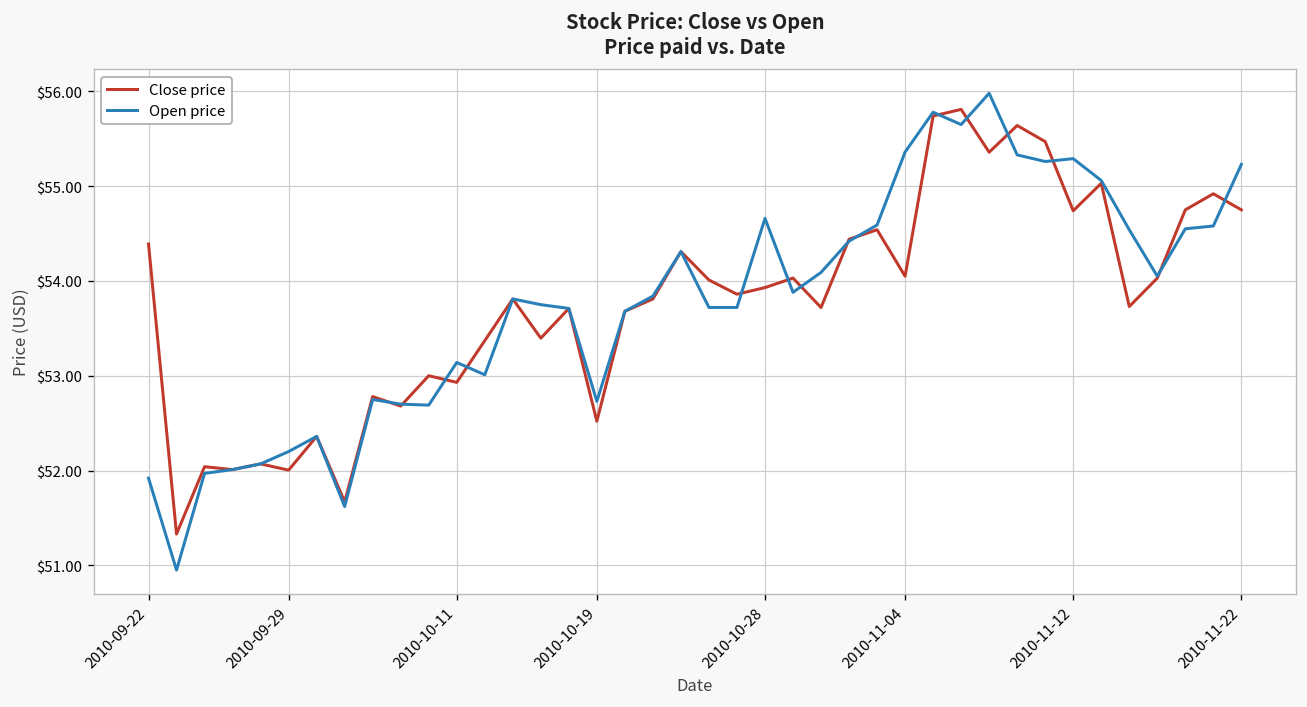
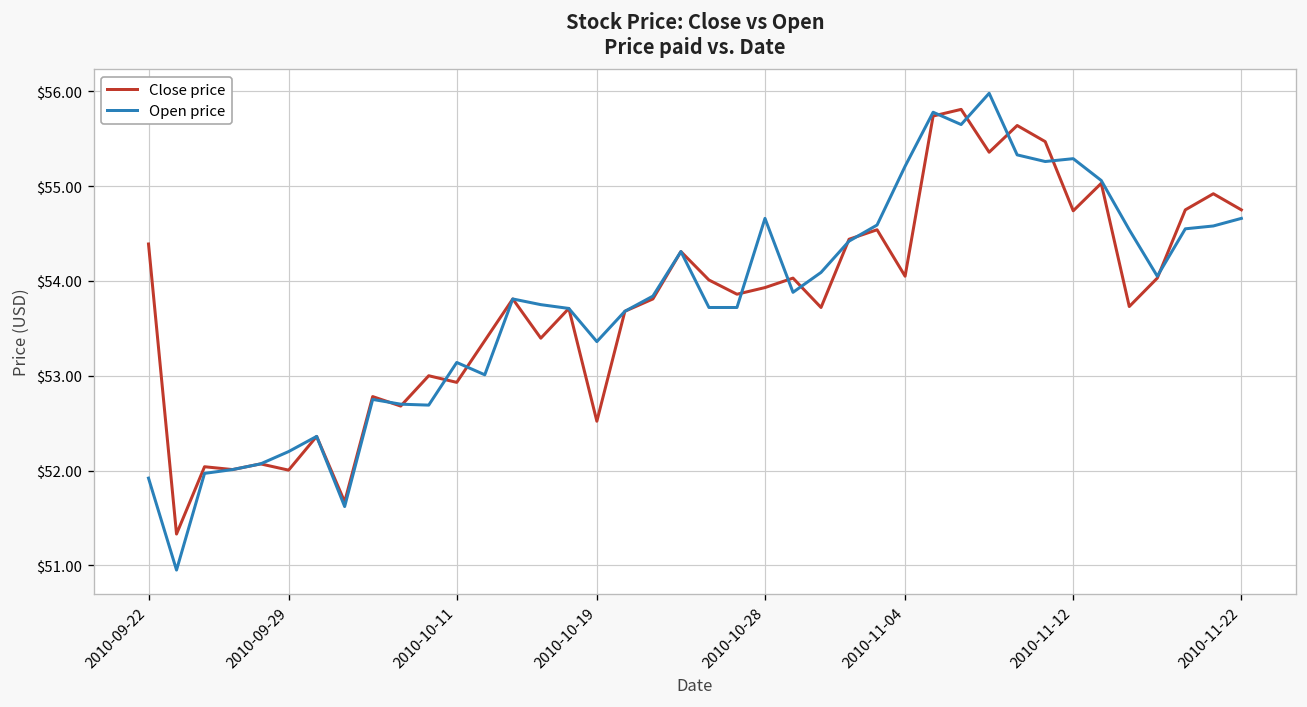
  {
    "Close price": {
      "2010-09-22": "$54.4",
      "2010-09-29": "$52.0",
      "2010-10-11": "$52.9",
      "2010-10-19": "$52.5",
      "2010-10-28": "$53.9",
      "2010-11-04": "$54.1",
      "2010-11-12": "$54.7",
      "2010-11-22": "$54.8"
    },
    "Open price": {
      "2010-09-22": "$51.9",
      "2010-09-29": "$52.2",
      "2010-10-11": "$53.1",
-     "2010-10-19": "$52.7",
+     "2010-10-19": "$53.4",
      "2010-10-28": "$54.7",
-     "2010-11-04": "$55.4",
+     "2010-11-04": "$55.2",
      "2010-11-12": "$55.3",
-     "2010-11-22": "$55.2"
+     "2010-11-22": "$54.7"
    }
  }
